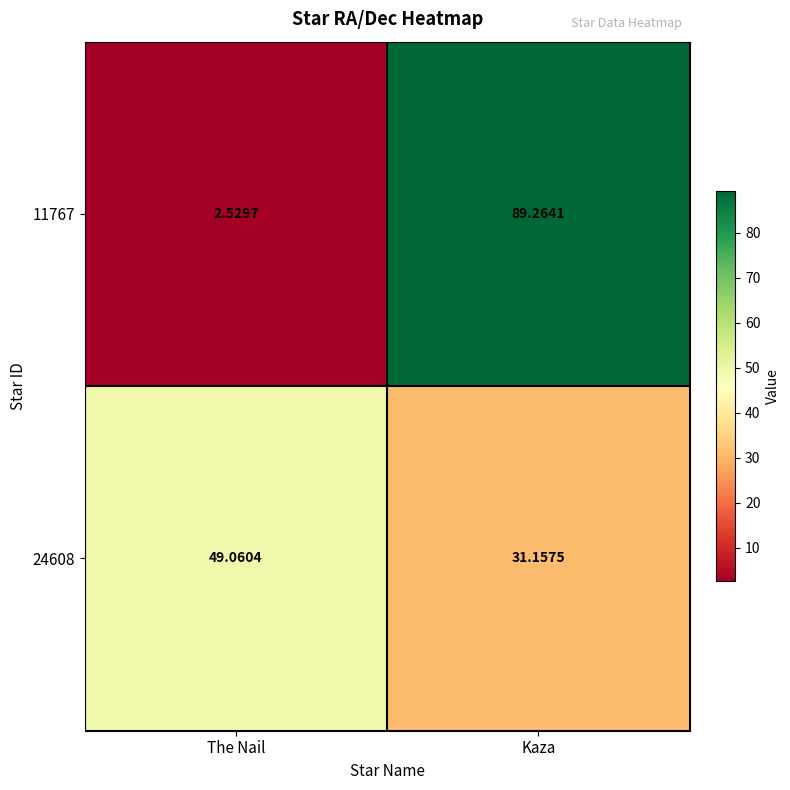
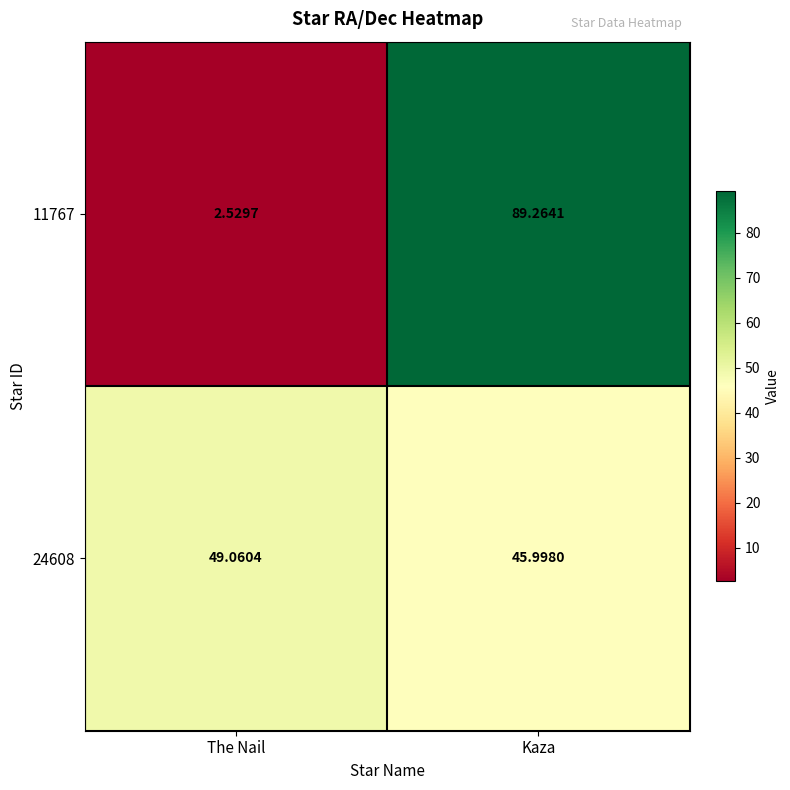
  {
    "11767": {
      "The Nail": 2.5297,
      "Kaza": 89.2641
    },
    "24608": {
      "The Nail": 49.0604,
-     "Kaza": 31.1575
+     "Kaza": 45.9980
    }
  }
